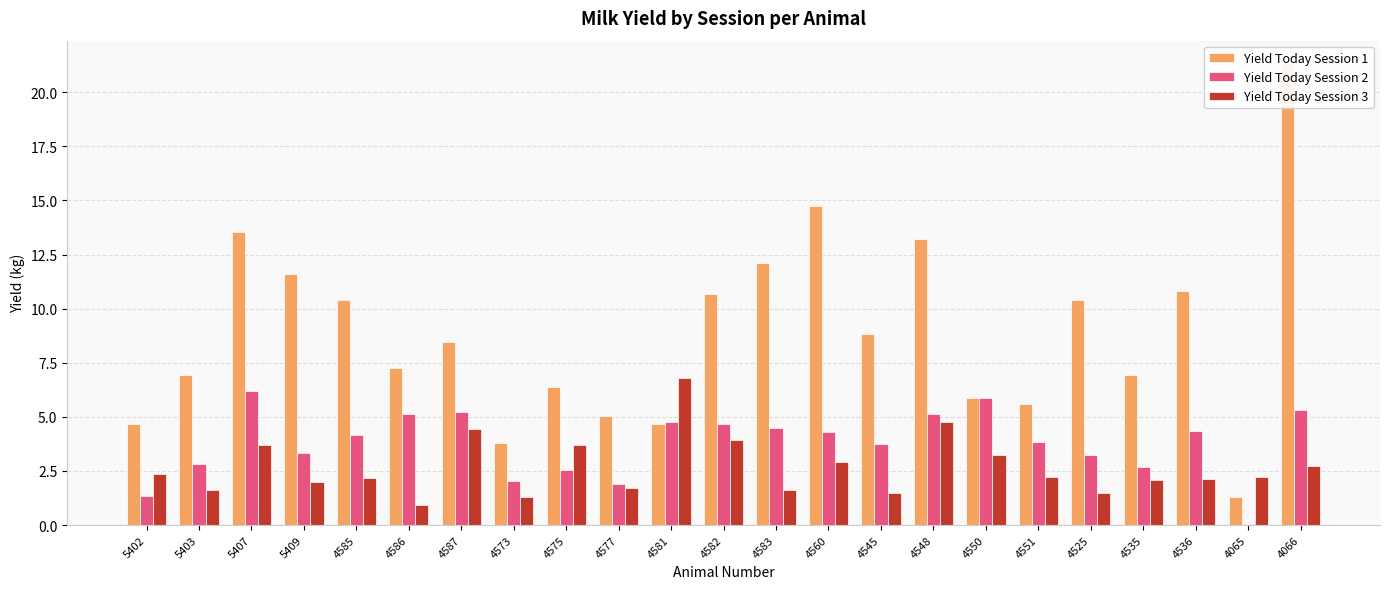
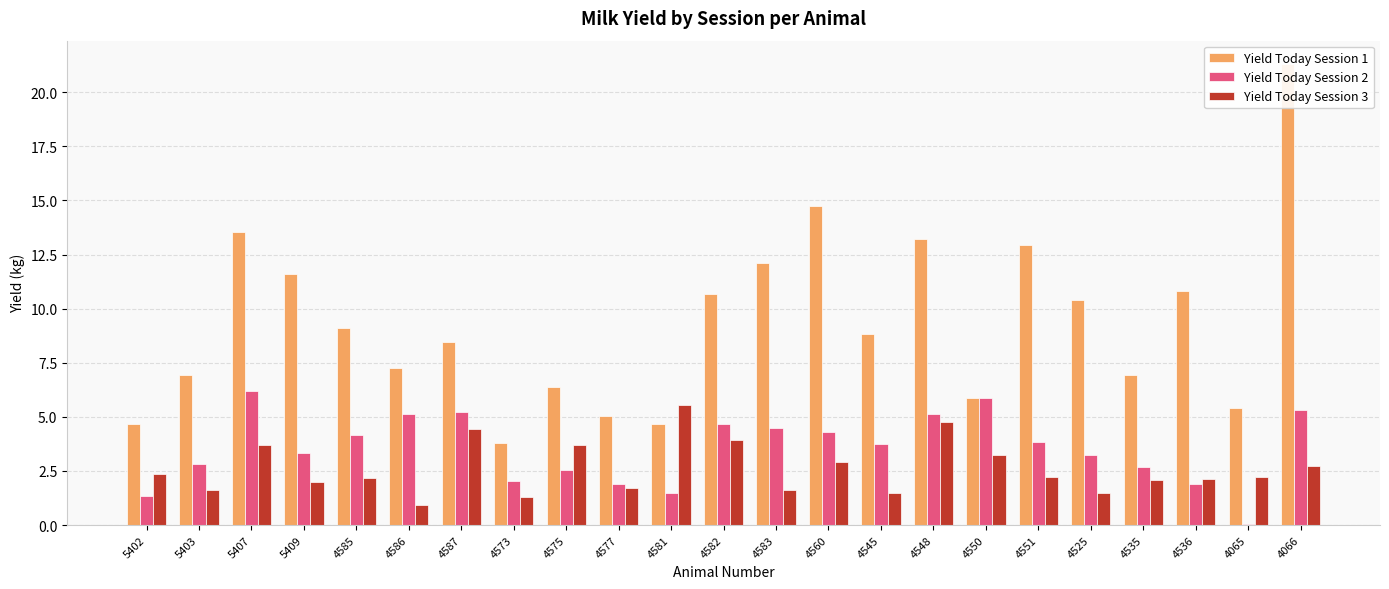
  {
    "Yield Today Session 1": {
      "5402": 4.7,
      "5403": 7.0,
      "5407": 13.6,
      "5409": 11.6,
-     "4585": 10.4,
+     "4585": 9.1,
      "4586": 7.3,
      "4587": 8.5,
      "4573": 3.8,
      "4575": 6.4,
      "4577": 5.1,
      "4581": 4.7,
      "4582": 10.7,
      "4583": 12.1,
      "4560": 14.7,
      "4545": 8.8,
      "4548": 13.2,
      "4550": 5.9,
-     "4551": 5.6,
+     "4551": 12.9,
      "4525": 10.4,
      "4535": 6.9,
      "4536": 10.8,
-     "4065": 1.3
+     "4065": 5.4
    },
    "Yield Today Session 2": {
      "5402": 1.3,
      "5403": 2.8,
      "5407": 6.2,
      "5409": 3.3,
      "4585": 4.2,
      "4586": 5.1,
      "4587": 5.2,
      "4573": 2.0,
      "4575": 2.6,
      "4577": 1.9,
-     "4581": 4.8,
+     "4581": 1.5,
      "4582": 4.7,
      "4583": 4.5,
      "4560": 4.3,
      "4545": 3.8,
      "4548": 5.2,
      "4550": 5.9,
      "4551": 3.9,
      "4525": 3.2,
      "4535": 2.7,
-     "4536": 4.4,
+     "4536": 1.9,
      "4066": 5.3
    },
    "Yield Today Session 3": {
      "5402": 2.4,
      "5403": 1.6,
      "5407": 3.7,
      "5409": 2.0,
      "4585": 2.2,
      "4586": 1.0,
      "4587": 4.4,
      "4573": 1.3,
      "4575": 3.7,
      "4577": 1.7,
-     "4581": 6.8,
+     "4581": 5.5,
      "4582": 4.0,
      "4583": 1.6,
      "4560": 2.9,
      "4545": 1.5,
      "4548": 4.8,
      "4550": 3.2,
      "4551": 2.2,
      "4525": 1.5,
      "4535": 2.1,
      "4536": 2.1,
      "4065": 2.2,
      "4066": 2.7
    }
  }
